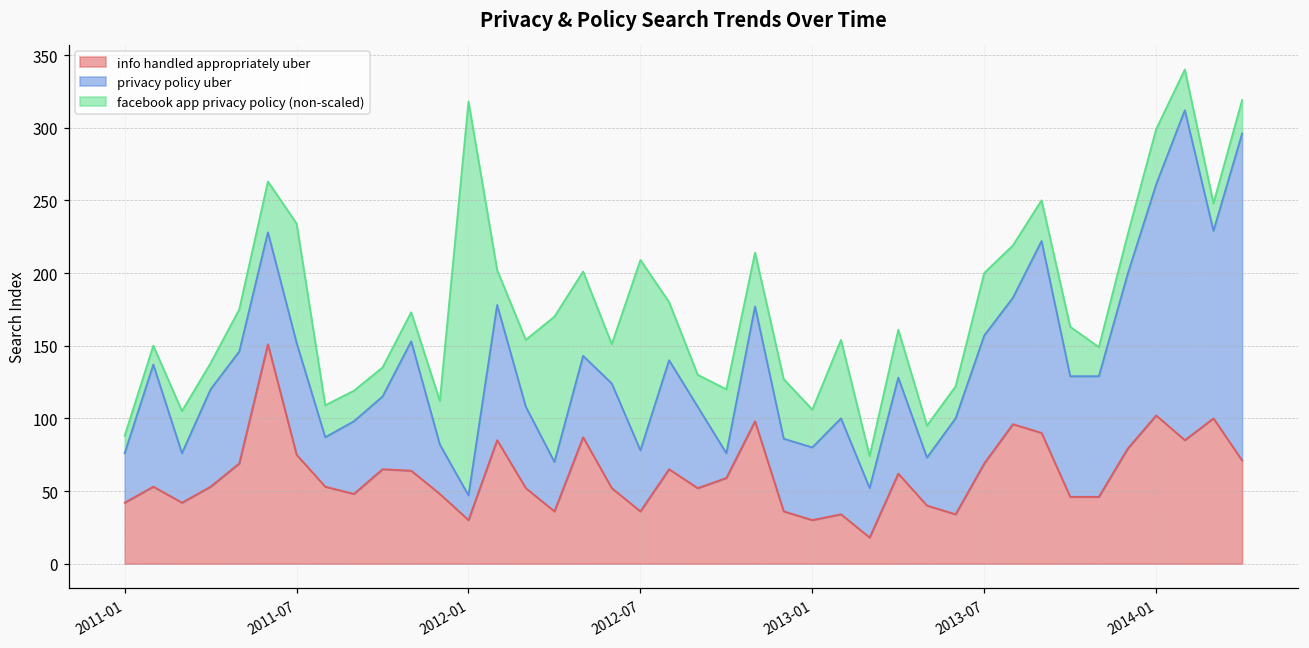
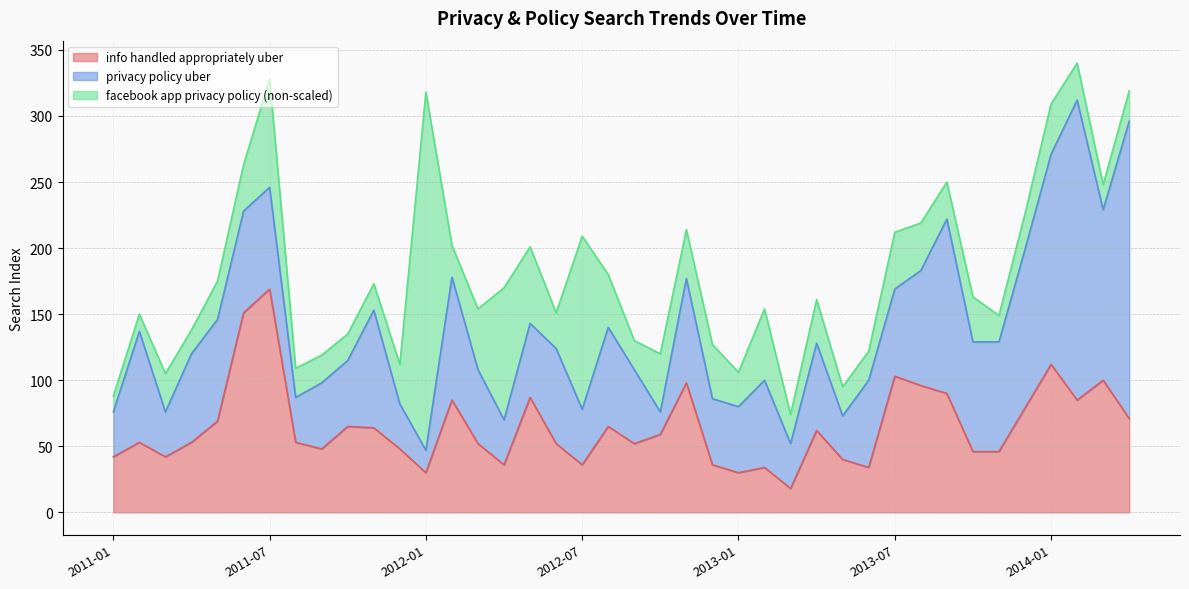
  {
    "info handled appropriately uber": {
      "2011-01": 42,
-     "2011-07": 75,
+     "2011-07": 169,
      "2012-01": 30,
      "2012-07": 36,
      "2013-01": 30,
-     "2013-07": 69,
-     "2014-01": 102
+     "2013-07": 103,
+     "2014-01": 112
    },
    "privacy policy uber": {
      "2011-01": 34,
      "2011-07": 77,
      "2012-01": 17,
      "2012-07": 42,
      "2013-01": 50,
-     "2013-07": 88,
+     "2013-07": 66,
      "2014-01": 159
    },
    "facebook app privacy policy (non-scaled)": {
      "2011-01": 12,
      "2012-01": 271,
      "2012-07": 131,
      "2013-01": 26,
      "2013-07": 43,
      "2014-01": 38
    }
  }
